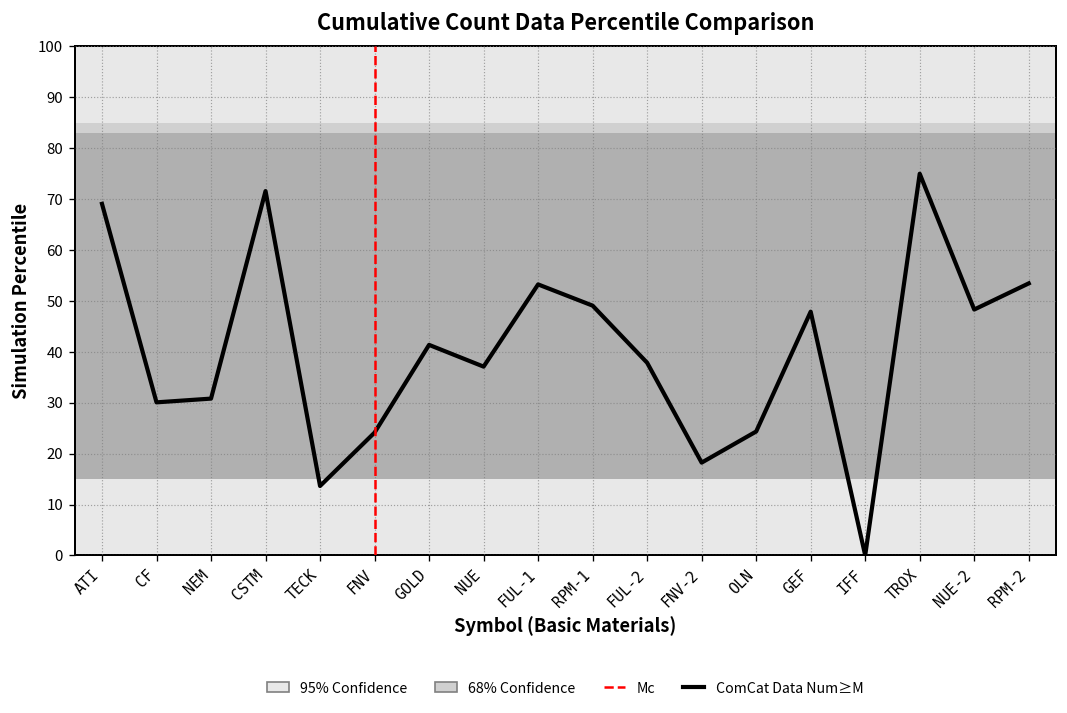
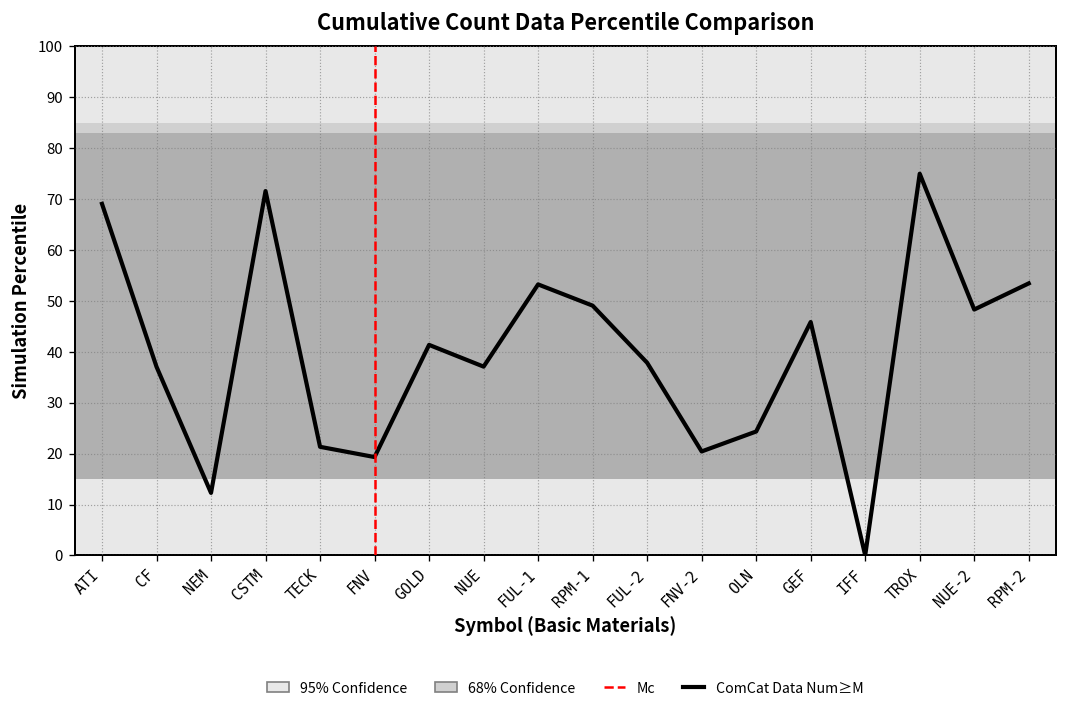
  {
    "ATI": 69,
-   "CF": 30,
-   "NEM": 31,
+   "CF": 37,
+   "NEM": 12,
    "CSTM": 72,
-   "TECK": 14,
-   "FNV": 24,
+   "TECK": 21,
+   "FNV": 19,
    "GOLD": 41,
    "NUE": 37,
    "FUL-1": 53,
    "RPM-1": 49,
    "FUL-2": 38,
-   "FNV-2": 18,
+   "FNV-2": 20,
    "OLN": 24,
-   "GEF": 48,
+   "GEF": 46,
    "IFF": 0,
    "TROX": 75,
    "NUE-2": 48,
    "RPM-2": 53
  }
